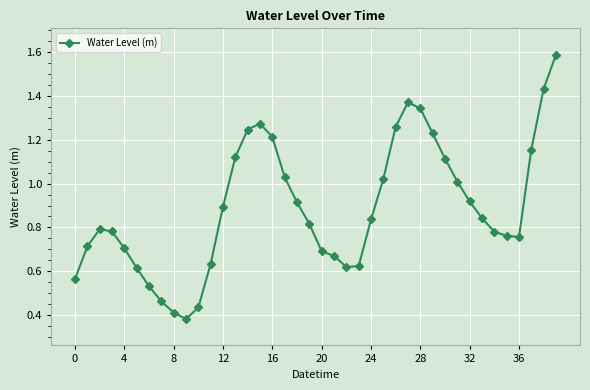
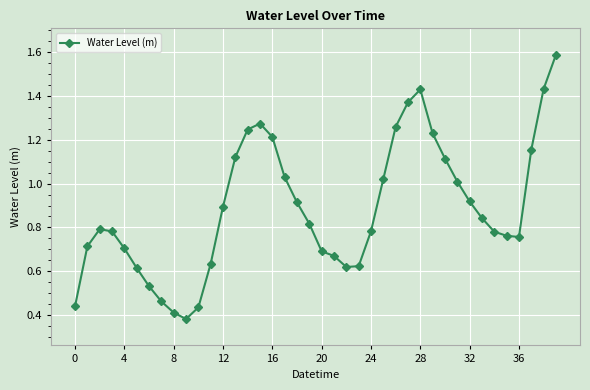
  {
-   "0": 0.57,
+   "0": 0.44,
    "4": 0.70,
    "8": 0.41,
    "12": 0.90,
    "16": 1.21,
    "20": 0.69,
-   "24": 0.84,
-   "28": 1.34,
+   "24": 0.78,
+   "28": 1.43,
    "32": 0.92,
    "36": 0.76
  }
